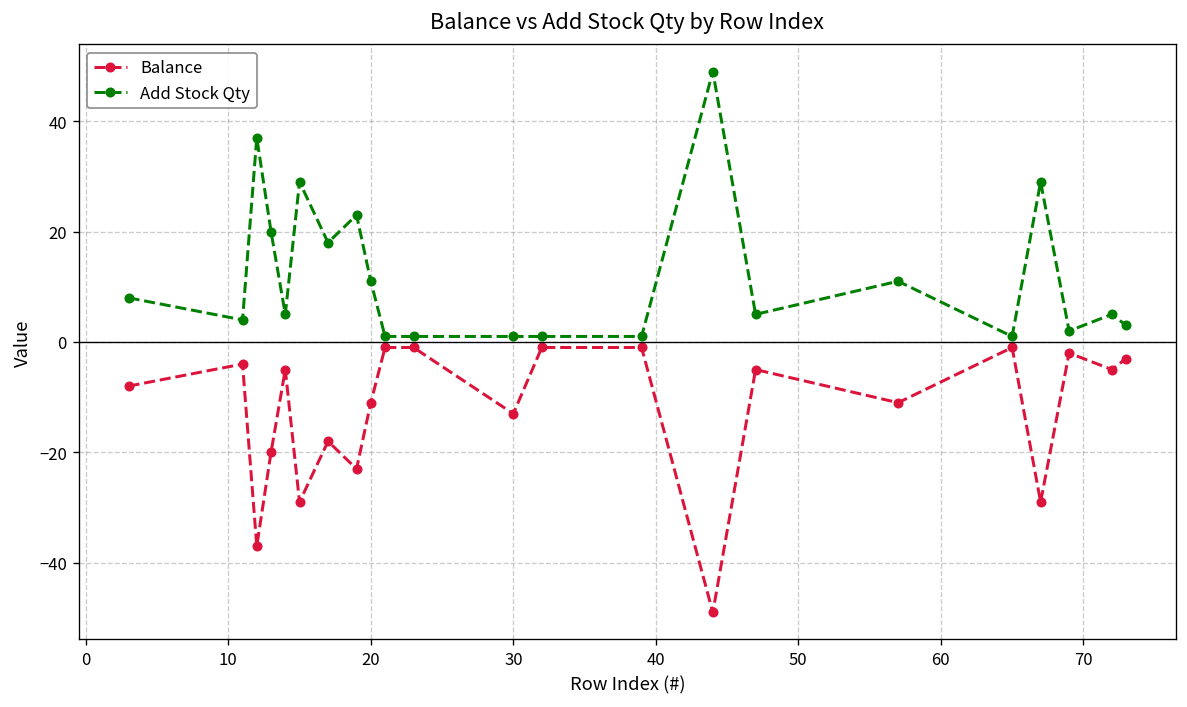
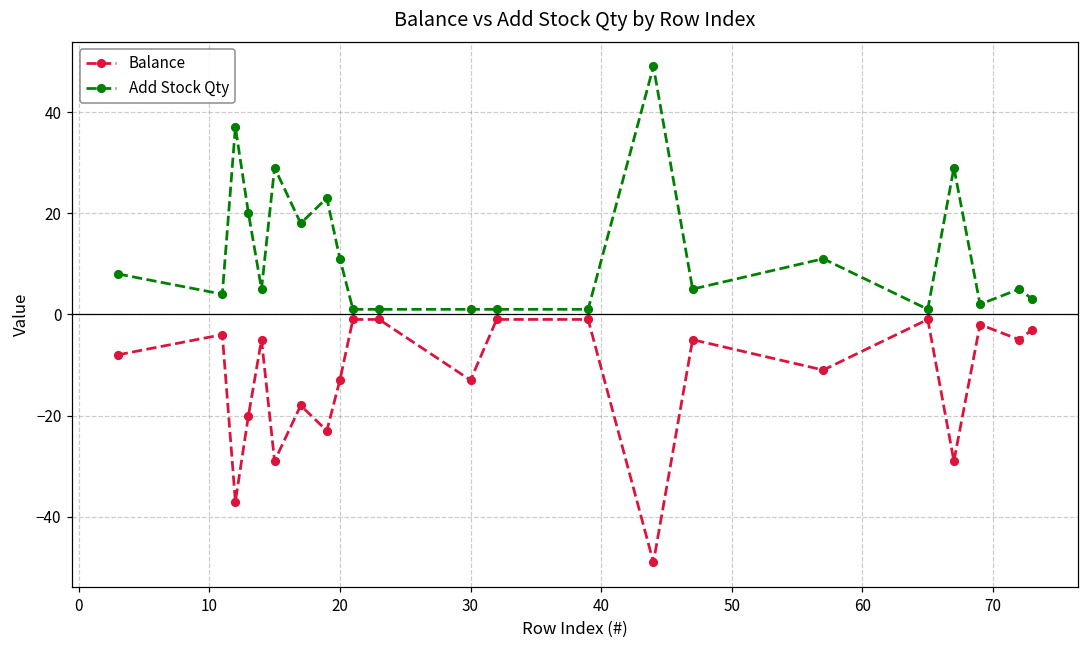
  {
    "Balance": {
-     "20": -11,
+     "20": -13,
      "30": -13
    },
    "Add Stock Qty": {
      "20": 11,
      "30": 1
    }
  }
